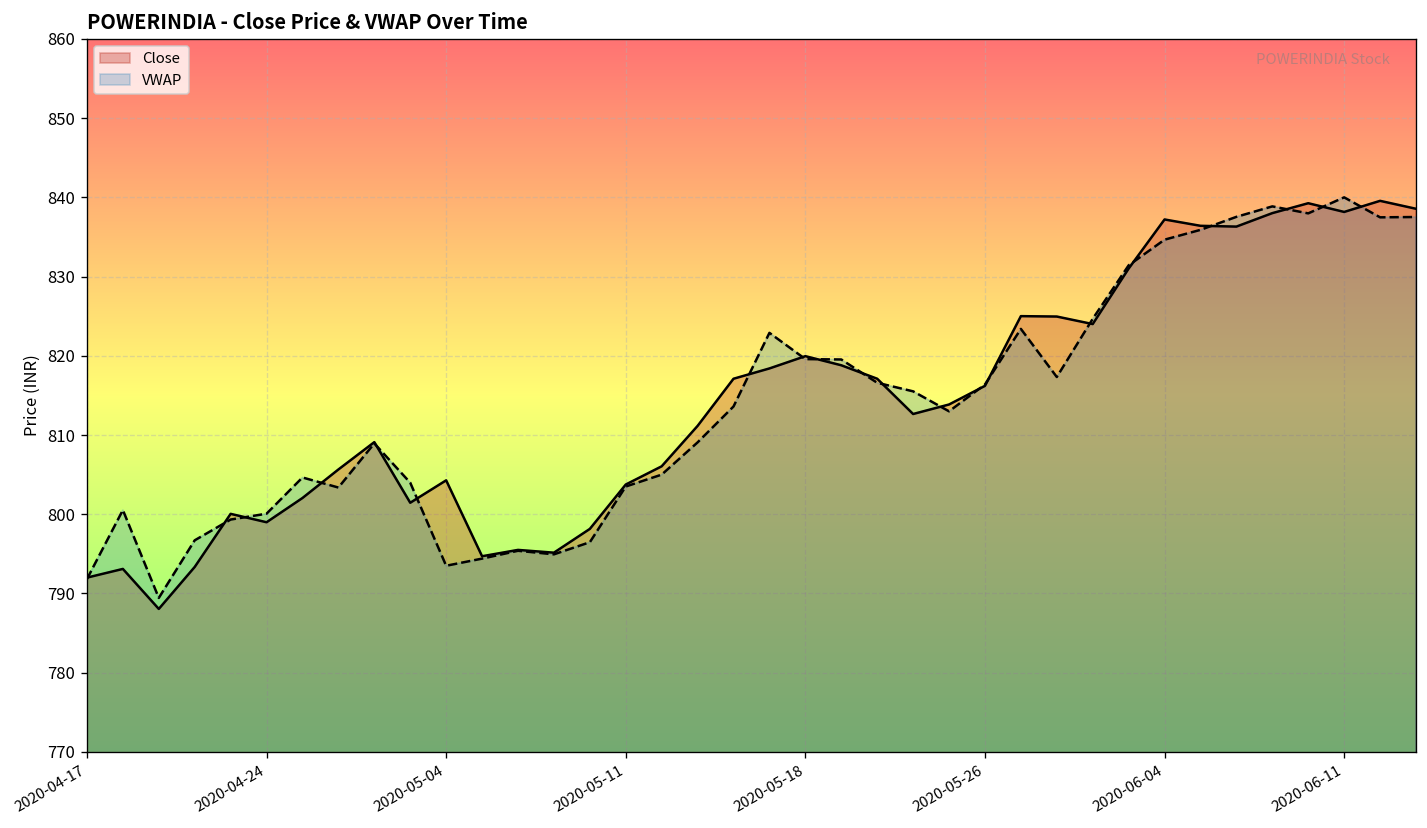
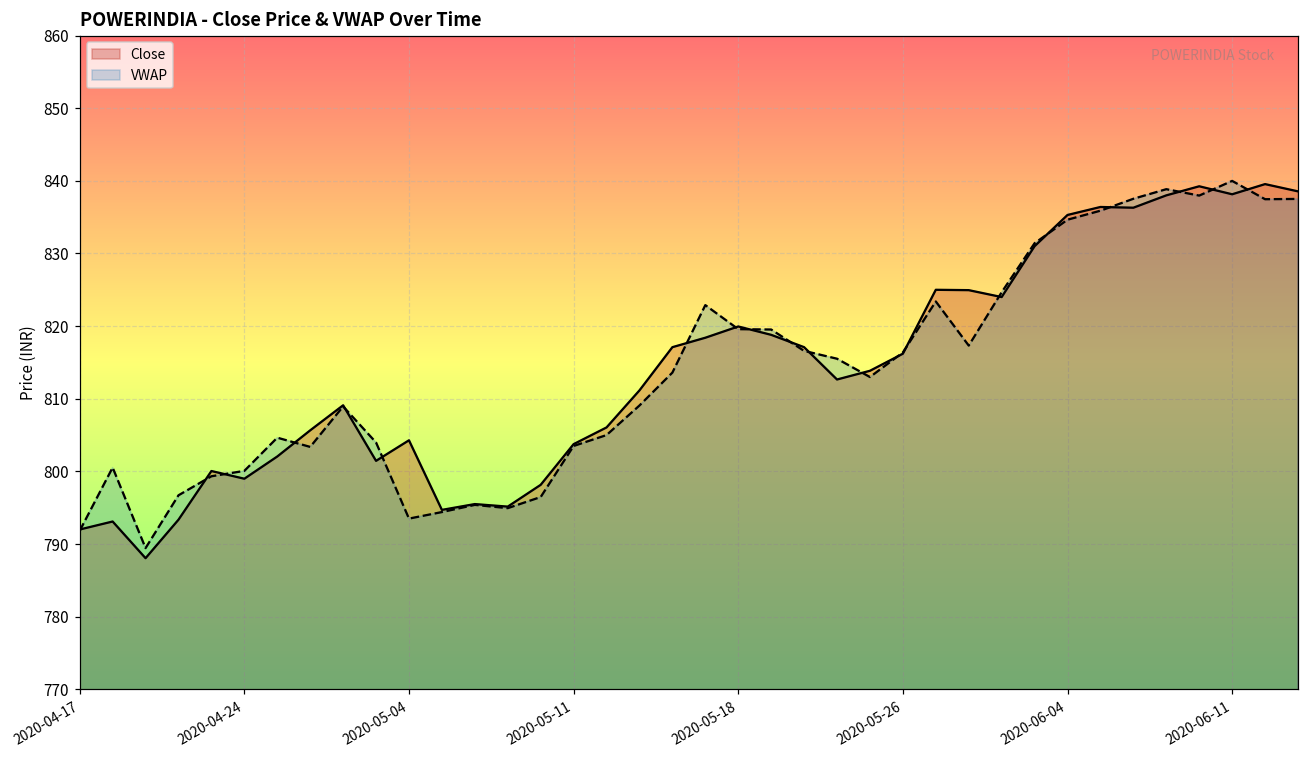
  {
    "Close": {
      "2020-04-24": 799,
      "2020-05-04": 804,
-     "2020-06-04": 837,
+     "2020-06-04": 835,
      "2020-06-11": 838
    },
    "VWAP": {
      "2020-04-24": 800,
      "2020-05-04": 794,
      "2020-06-04": 835,
      "2020-06-11": 840
    }
  }
